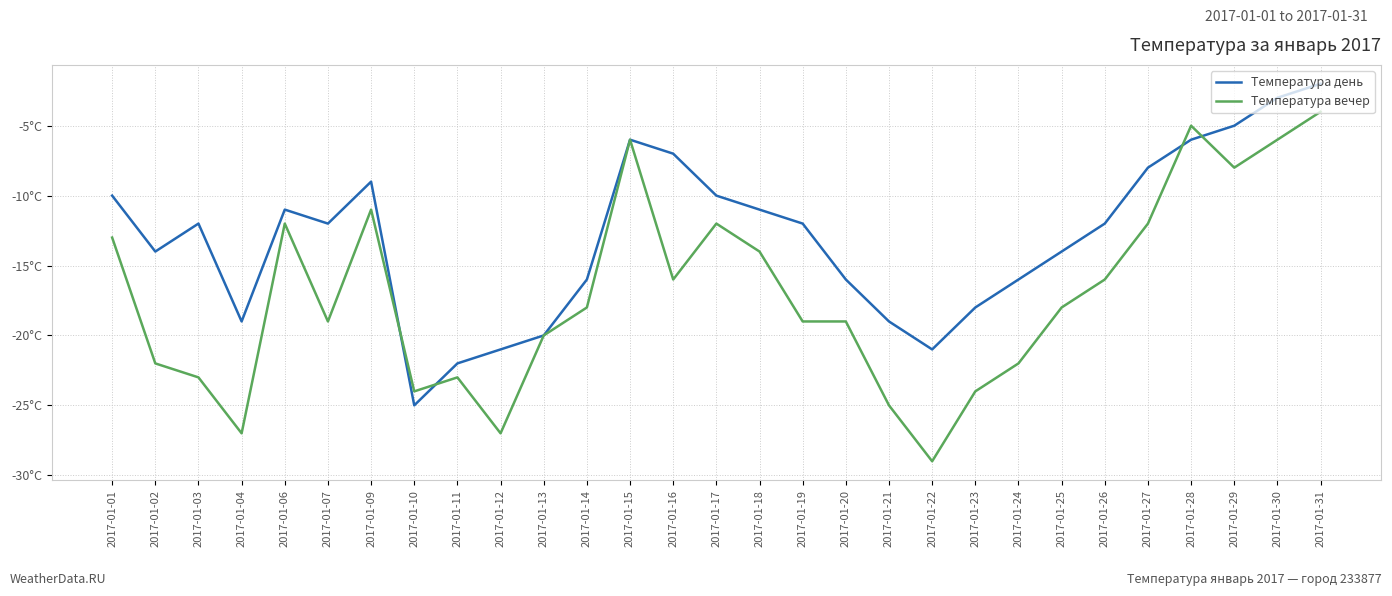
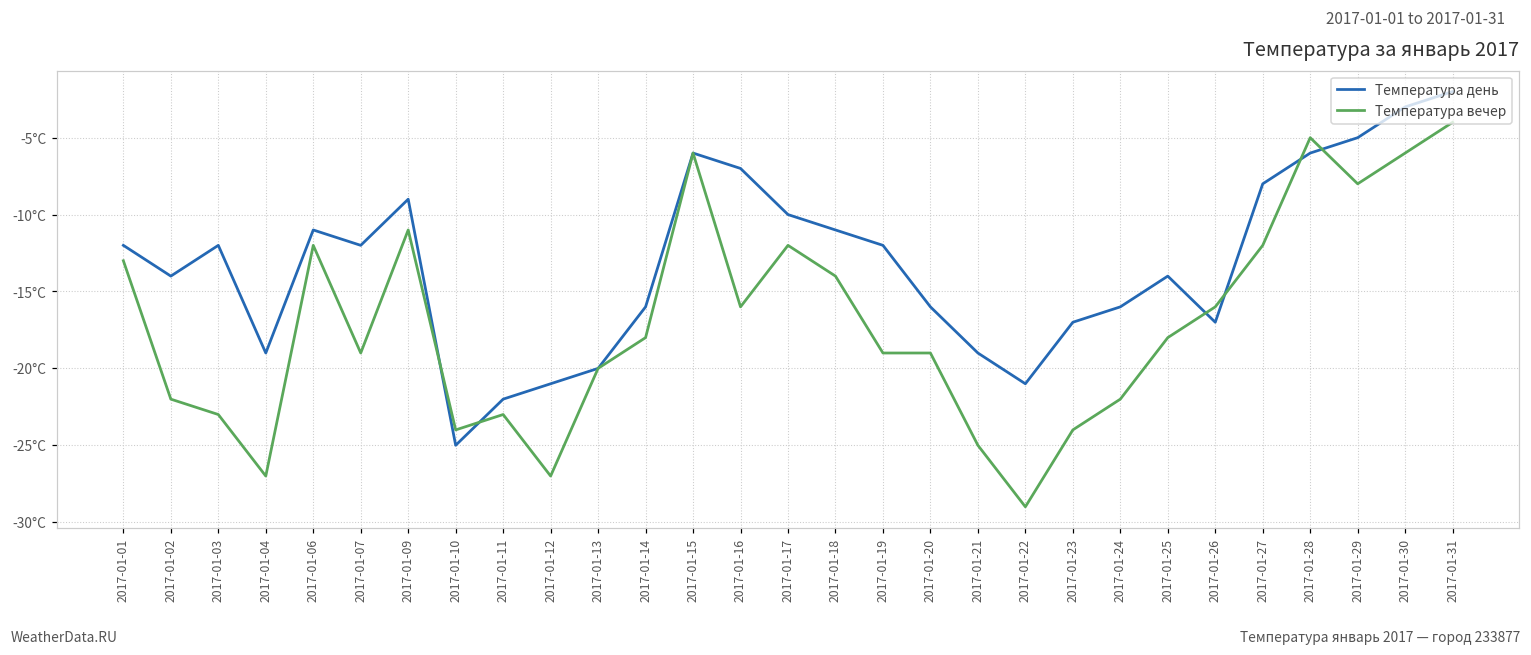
  {
    "Температура день": {
-     "2017-01-01": "-10°C",
+     "2017-01-01": "-12°C",
      "2017-01-02": "-14°C",
      "2017-01-03": "-12°C",
      "2017-01-04": "-19°C",
      "2017-01-06": "-11°C",
      "2017-01-07": "-12°C",
      "2017-01-09": "-9°C",
      "2017-01-10": "-25°C",
      "2017-01-11": "-22°C",
      "2017-01-12": "-21°C",
      "2017-01-14": "-16°C",
      "2017-01-16": "-7°C",
      "2017-01-17": "-10°C",
      "2017-01-18": "-11°C",
      "2017-01-19": "-12°C",
      "2017-01-20": "-16°C",
      "2017-01-21": "-19°C",
      "2017-01-22": "-21°C",
-     "2017-01-23": "-18°C",
+     "2017-01-23": "-17°C",
      "2017-01-24": "-16°C",
      "2017-01-25": "-14°C",
-     "2017-01-26": "-12°C",
+     "2017-01-26": "-17°C",
      "2017-01-27": "-8°C",
      "2017-01-28": "-6°C",
      "2017-01-29": "-5°C"
    },
    "Температура вечер": {
      "2017-01-01": "-13°C",
      "2017-01-02": "-22°C",
      "2017-01-03": "-23°C",
      "2017-01-04": "-27°C",
      "2017-01-06": "-12°C",
      "2017-01-07": "-19°C",
      "2017-01-09": "-11°C",
      "2017-01-10": "-24°C",
      "2017-01-11": "-23°C",
      "2017-01-12": "-27°C",
      "2017-01-14": "-18°C",
      "2017-01-16": "-16°C",
      "2017-01-17": "-12°C",
      "2017-01-18": "-14°C",
      "2017-01-19": "-19°C",
      "2017-01-20": "-19°C",
      "2017-01-21": "-25°C",
      "2017-01-22": "-29°C",
      "2017-01-23": "-24°C",
      "2017-01-24": "-22°C",
      "2017-01-25": "-18°C",
      "2017-01-26": "-16°C",
      "2017-01-27": "-12°C",
      "2017-01-28": "-5°C",
      "2017-01-29": "-8°C",
      "2017-01-30": "-6°C"
    }
  }
